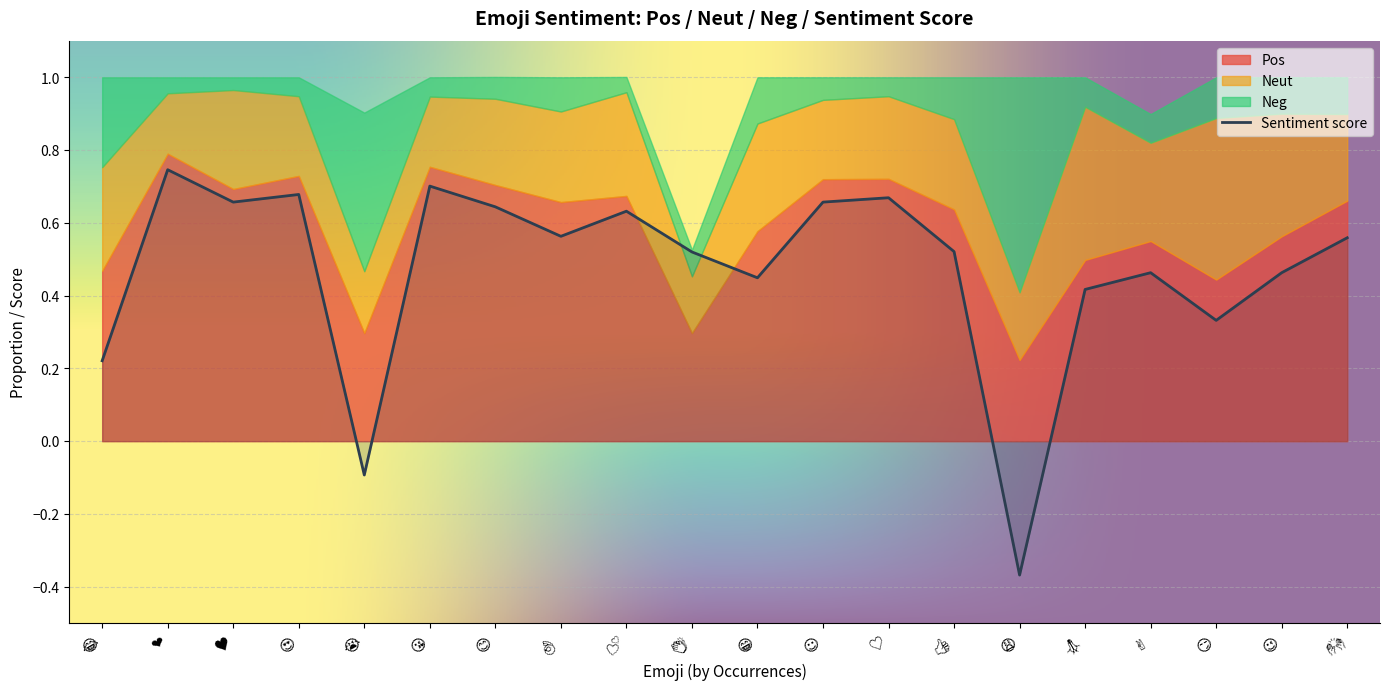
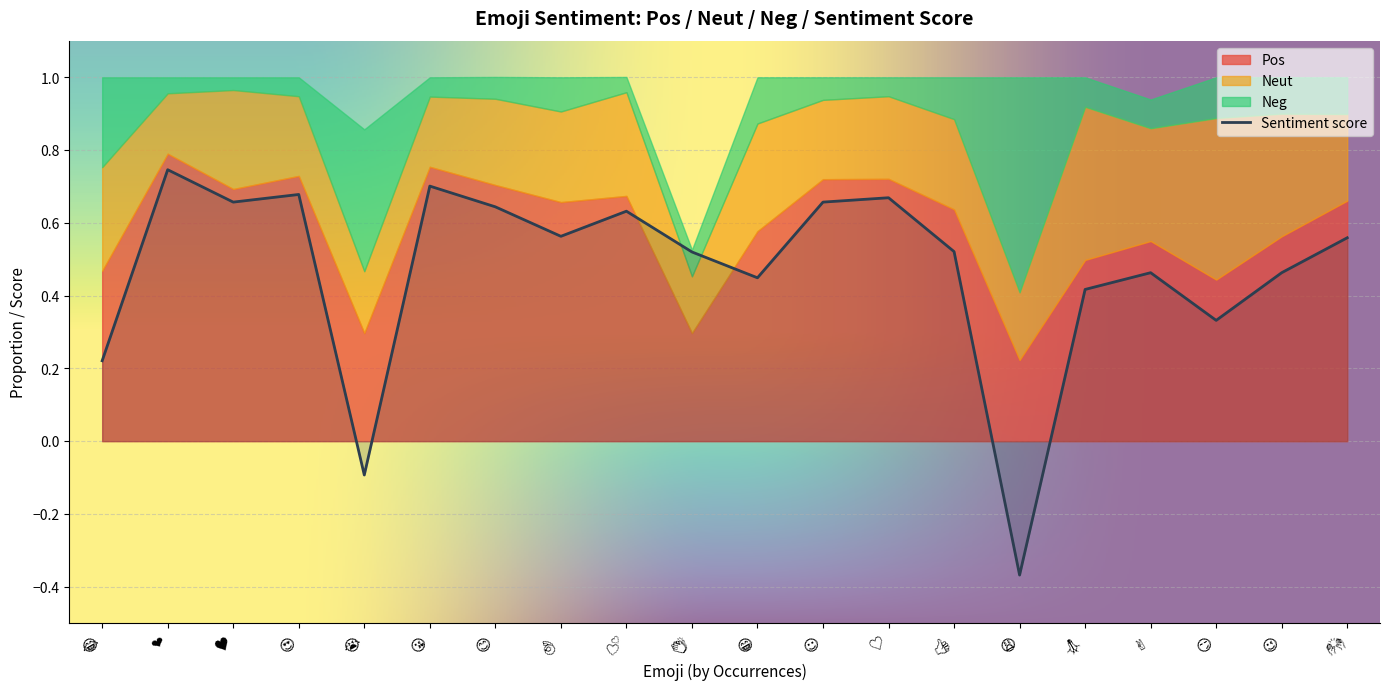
  {
    "Pos": {
      "😂": 0.47,
      "❤": 0.79,
      "♥": 0.69,
      "😍": 0.73,
      "😭": 0.30,
      "😘": 0.75,
      "😊": 0.70,
      "👌": 0.66,
      "💕": 0.67,
      "👏": 0.30,
      "😁": 0.58,
      "☺": 0.72,
      "♡": 0.72,
      "👍": 0.64,
      "😩": 0.22,
      "🙏": 0.50,
      "✌": 0.55,
      "😏": 0.44,
      "😉": 0.56,
      "🙌": 0.66
    },
    "Neut": {
      "😂": 0.29,
      "❤": 0.17,
      "♥": 0.27,
      "😍": 0.22,
      "😭": 0.17,
      "😘": 0.19,
      "😊": 0.24,
      "👌": 0.25,
      "💕": 0.29,
      "👏": 0.16,
      "😁": 0.30,
      "☺": 0.22,
      "♡": 0.23,
      "👍": 0.25,
      "😩": 0.19,
      "🙏": 0.42,
-     "✌": 0.27,
+     "✌": 0.31,
      "😏": 0.44
    },
    "Neg": {
      "😂": 0.25,
      "❤": 0.04,
      "♥": 0.04,
      "😍": 0.05,
-     "😭": 0.44,
+     "😭": 0.39,
      "😘": 0.05,
      "😊": 0.06,
      "👌": 0.09,
      "💕": 0.04,
      "😁": 0.13,
      "☺": 0.06,
      "♡": 0.05,
      "👍": 0.11,
      "😩": 0.59,
      "🙏": 0.08,
      "✌": 0.08,
      "😏": 0.11
    }
  }
